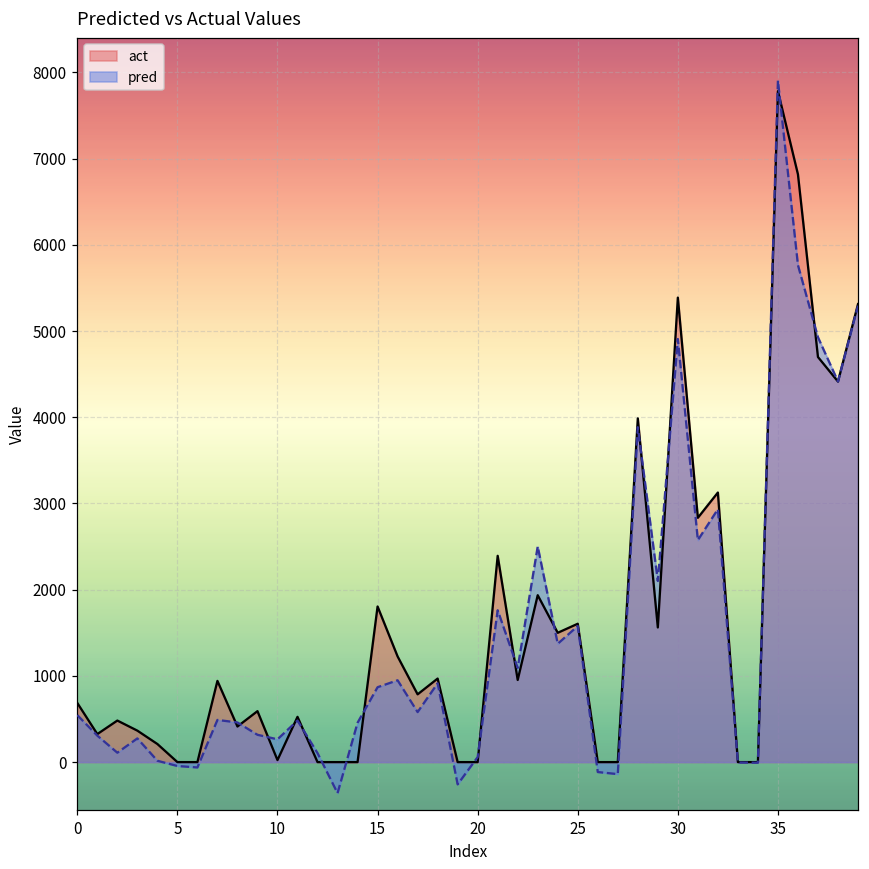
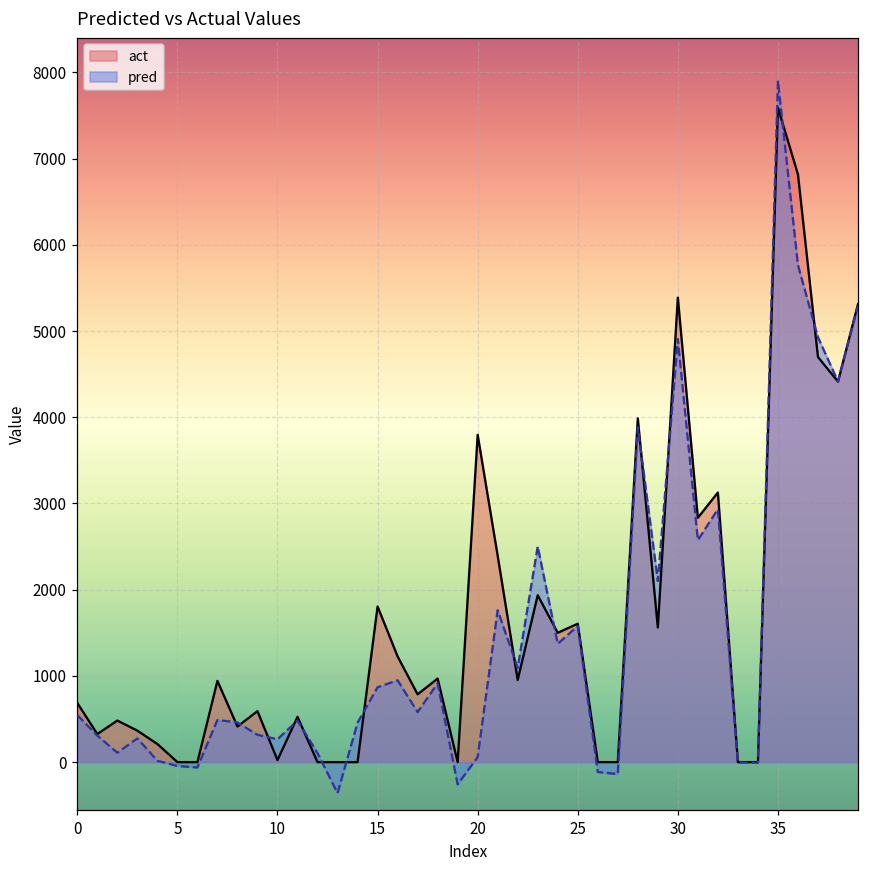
  {
    "act": {
      "0": 700,
      "10": 0,
      "15": 1800,
-     "20": 0,
+     "20": 3800,
      "30": 5400,
-     "35": 7800
+     "35": 7600
    }
  }
